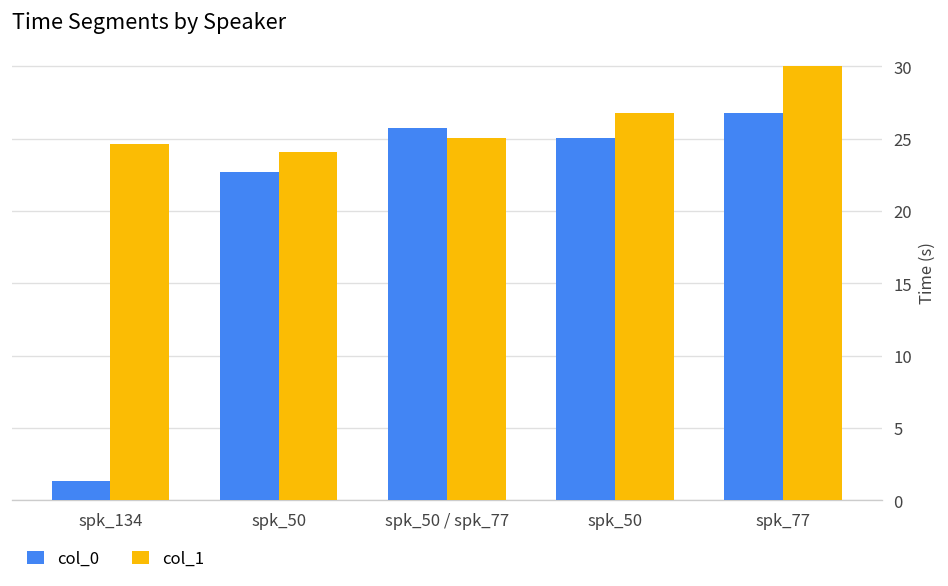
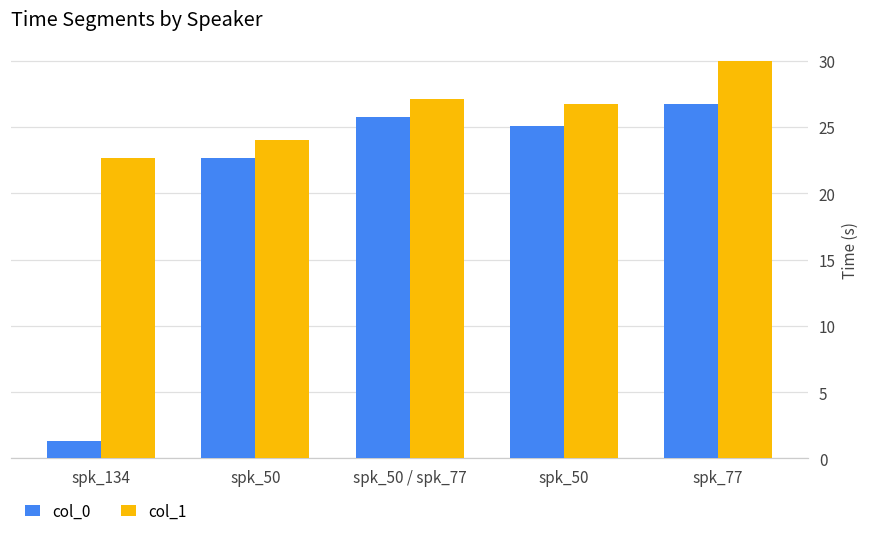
  {
    "col_0": {
      "spk_134": 1.3,
      "spk_50 / spk_77": 25.8,
      "spk_77": 26.8
    },
    "col_1": {
-     "spk_134": 24.6,
-     "spk_50 / spk_77": 25.0,
+     "spk_134": 22.7,
+     "spk_50 / spk_77": 27.1,
      "spk_77": 30.0
    }
  }
